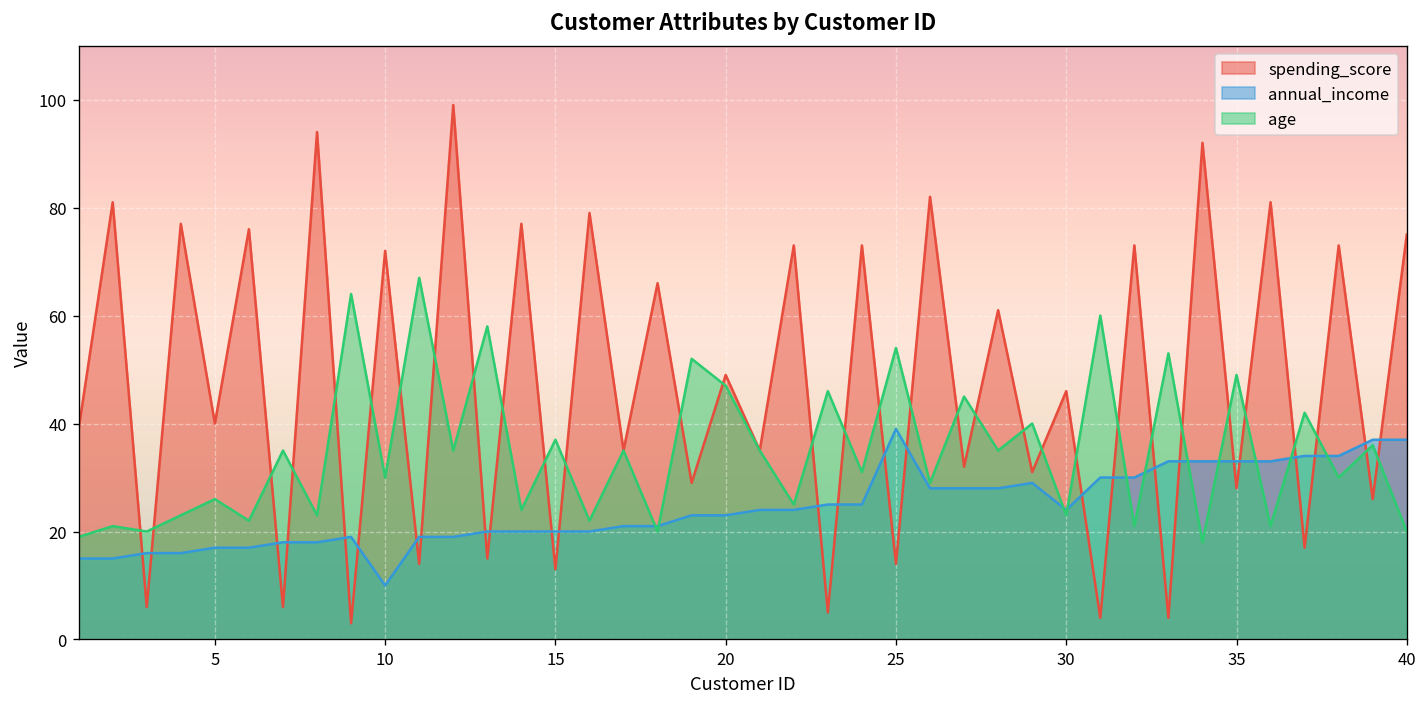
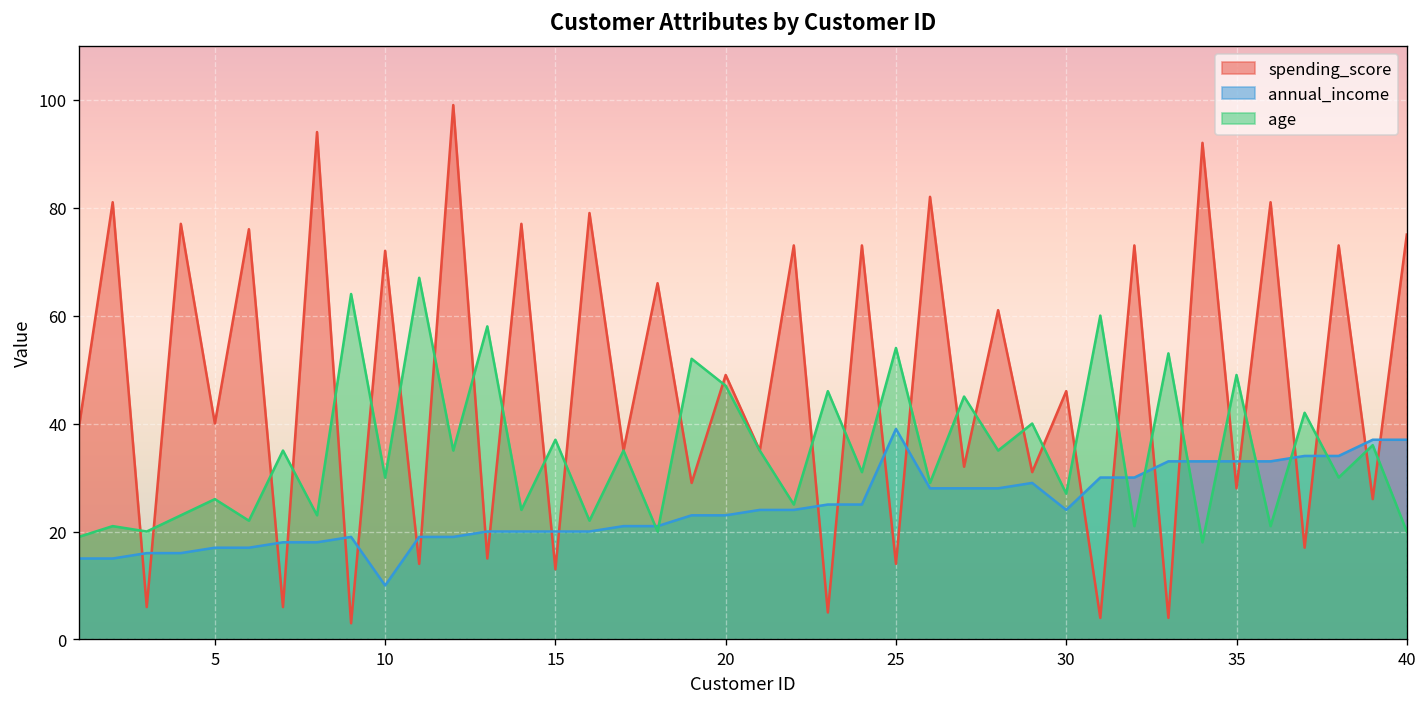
  {
    "spending_score": {
      "5": 40,
      "10": 72,
      "15": 13,
      "20": 49,
      "25": 14,
      "30": 46,
      "35": 28,
      "40": 75
    },
    "annual_income": {
      "5": 17,
      "10": 10,
      "15": 20,
      "20": 23,
      "25": 39,
      "30": 24,
      "35": 33,
      "40": 37
    },
    "age": {
      "5": 26,
      "10": 30,
      "15": 37,
      "20": 47,
      "25": 54,
-     "30": 23,
+     "30": 27,
      "35": 49,
      "40": 20
    }
  }
